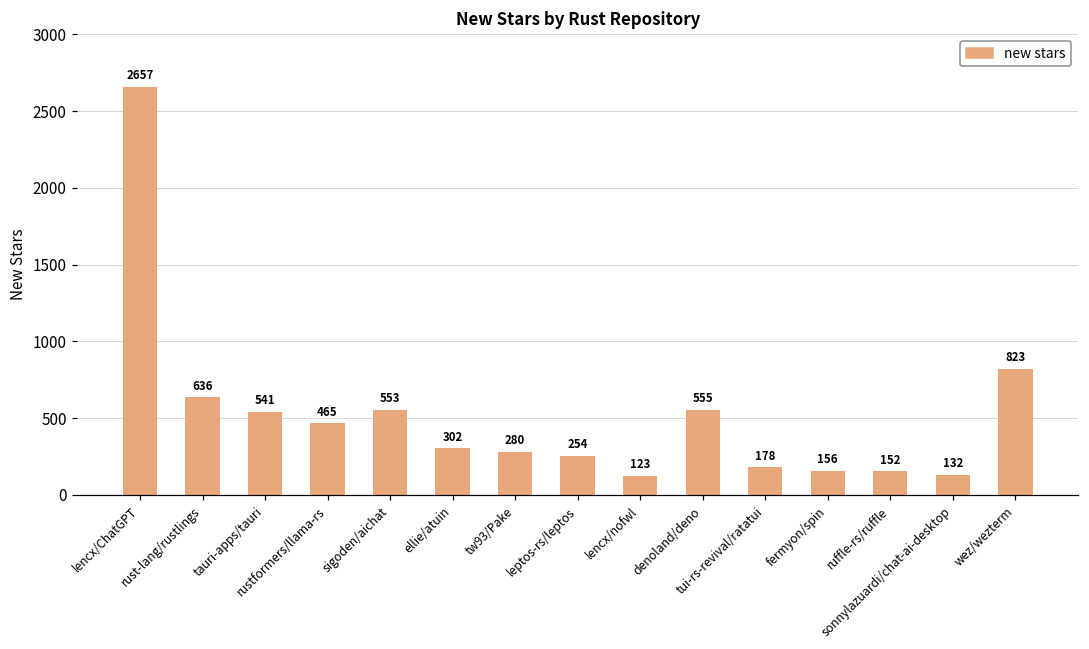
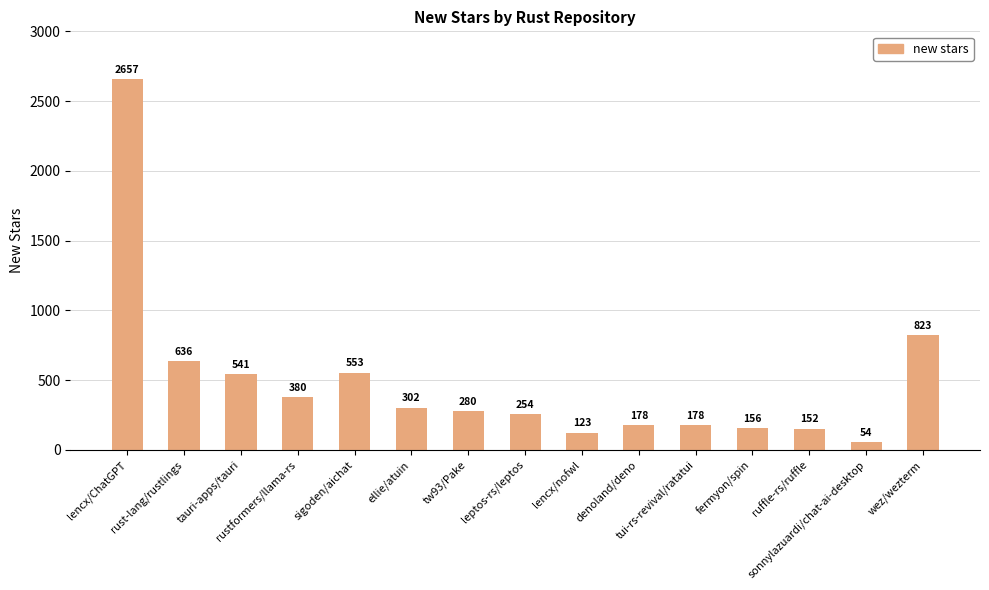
  {
    "lencx/ChatGPT": 2657,
    "rust-lang/rustlings": 636,
    "tauri-apps/tauri": 541,
-   "rustformers/llama-rs": 465,
+   "rustformers/llama-rs": 380,
    "sigoden/aichat": 553,
    "ellie/atuin": 302,
    "tw93/Pake": 280,
    "leptos-rs/leptos": 254,
    "lencx/nofwl": 123,
-   "denoland/deno": 555,
+   "denoland/deno": 178,
    "tui-rs-revival/ratatui": 178,
    "fermyon/spin": 156,
    "ruffle-rs/ruffle": 152,
-   "sonnylazuardi/chat-ai-desktop": 132,
+   "sonnylazuardi/chat-ai-desktop": 54,
    "wez/wezterm": 823
  }
